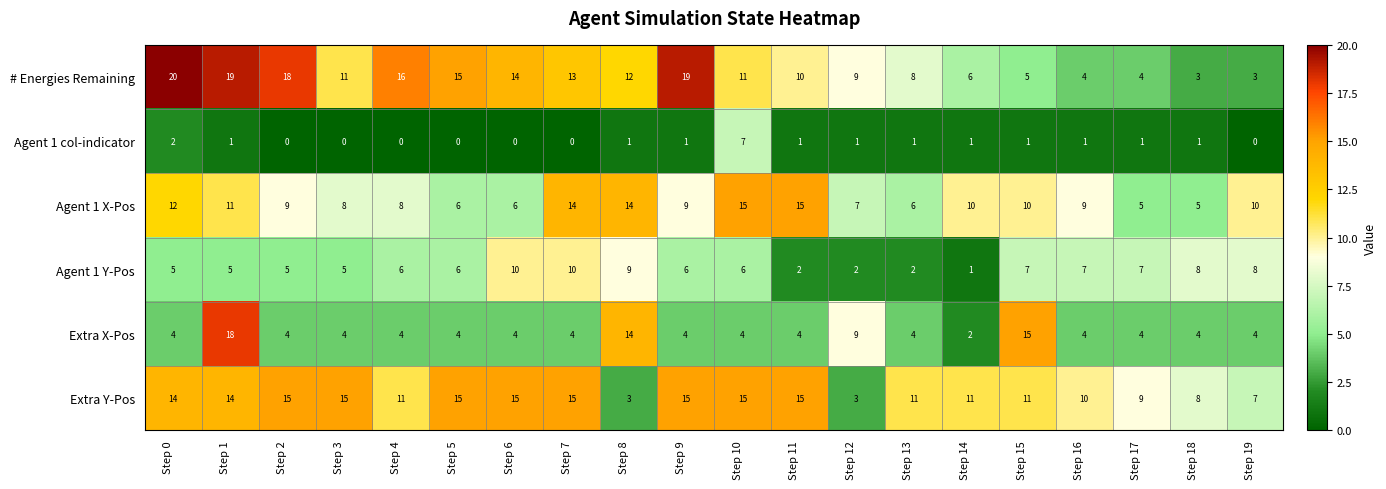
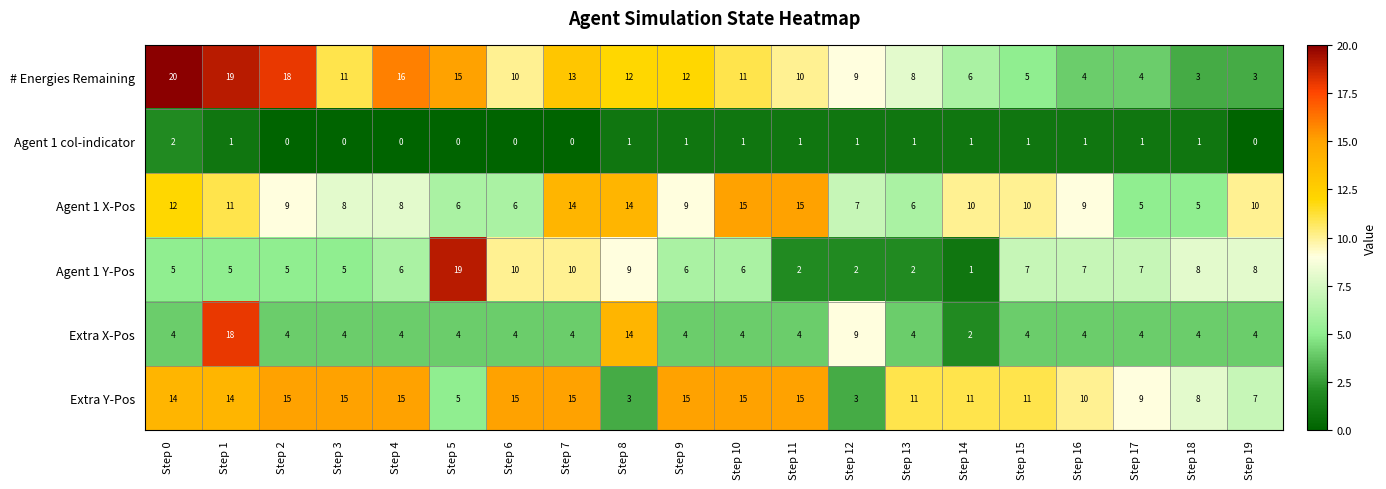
  {
    "# Energies Remaining": {
      "Step 0": 20,
      "Step 1": 19,
      "Step 2": 18,
      "Step 3": 11,
      "Step 4": 16,
      "Step 5": 15,
-     "Step 6": 14,
+     "Step 6": 10,
      "Step 7": 13,
      "Step 8": 12,
-     "Step 9": 19,
+     "Step 9": 12,
      "Step 10": 11,
      "Step 11": 10,
      "Step 12": 9,
      "Step 13": 8,
      "Step 14": 6,
      "Step 15": 5,
      "Step 16": 4,
      "Step 17": 4,
      "Step 18": 3,
      "Step 19": 3
    },
    "Agent 1 col-indicator": {
      "Step 0": 2,
      "Step 1": 1,
      "Step 2": 0,
      "Step 3": 0,
      "Step 4": 0,
      "Step 5": 0,
      "Step 6": 0,
      "Step 7": 0,
      "Step 8": 1,
      "Step 9": 1,
-     "Step 10": 7,
+     "Step 10": 1,
      "Step 11": 1,
      "Step 12": 1,
      "Step 13": 1,
      "Step 14": 1,
      "Step 15": 1,
      "Step 16": 1,
      "Step 17": 1,
      "Step 18": 1,
      "Step 19": 0
    },
    "Agent 1 X-Pos": {
      "Step 0": 12,
      "Step 1": 11,
      "Step 2": 9,
      "Step 3": 8,
      "Step 4": 8,
      "Step 5": 6,
      "Step 6": 6,
      "Step 7": 14,
      "Step 8": 14,
      "Step 9": 9,
      "Step 10": 15,
      "Step 11": 15,
      "Step 12": 7,
      "Step 13": 6,
      "Step 14": 10,
      "Step 15": 10,
      "Step 16": 9,
      "Step 17": 5,
      "Step 18": 5,
      "Step 19": 10
    },
    "Agent 1 Y-Pos": {
      "Step 0": 5,
      "Step 1": 5,
      "Step 2": 5,
      "Step 3": 5,
      "Step 4": 6,
-     "Step 5": 6,
+     "Step 5": 19,
      "Step 6": 10,
      "Step 7": 10,
      "Step 8": 9,
      "Step 9": 6,
      "Step 10": 6,
      "Step 11": 2,
      "Step 12": 2,
      "Step 13": 2,
      "Step 14": 1,
      "Step 15": 7,
      "Step 16": 7,
      "Step 17": 7,
      "Step 18": 8,
      "Step 19": 8
    },
    "Extra X-Pos": {
      "Step 0": 4,
      "Step 1": 18,
      "Step 2": 4,
      "Step 3": 4,
      "Step 4": 4,
      "Step 5": 4,
      "Step 6": 4,
      "Step 7": 4,
      "Step 8": 14,
      "Step 9": 4,
      "Step 10": 4,
      "Step 11": 4,
      "Step 12": 9,
      "Step 13": 4,
      "Step 14": 2,
-     "Step 15": 15,
+     "Step 15": 4,
      "Step 16": 4,
      "Step 17": 4,
      "Step 18": 4,
      "Step 19": 4
    },
    "Extra Y-Pos": {
      "Step 0": 14,
      "Step 1": 14,
      "Step 2": 15,
      "Step 3": 15,
-     "Step 4": 11,
-     "Step 5": 15,
+     "Step 4": 15,
+     "Step 5": 5,
      "Step 6": 15,
      "Step 7": 15,
      "Step 8": 3,
      "Step 9": 15,
      "Step 10": 15,
      "Step 11": 15,
      "Step 12": 3,
      "Step 13": 11,
      "Step 14": 11,
      "Step 15": 11,
      "Step 16": 10,
      "Step 17": 9,
      "Step 18": 8,
      "Step 19": 7
    }
  }
